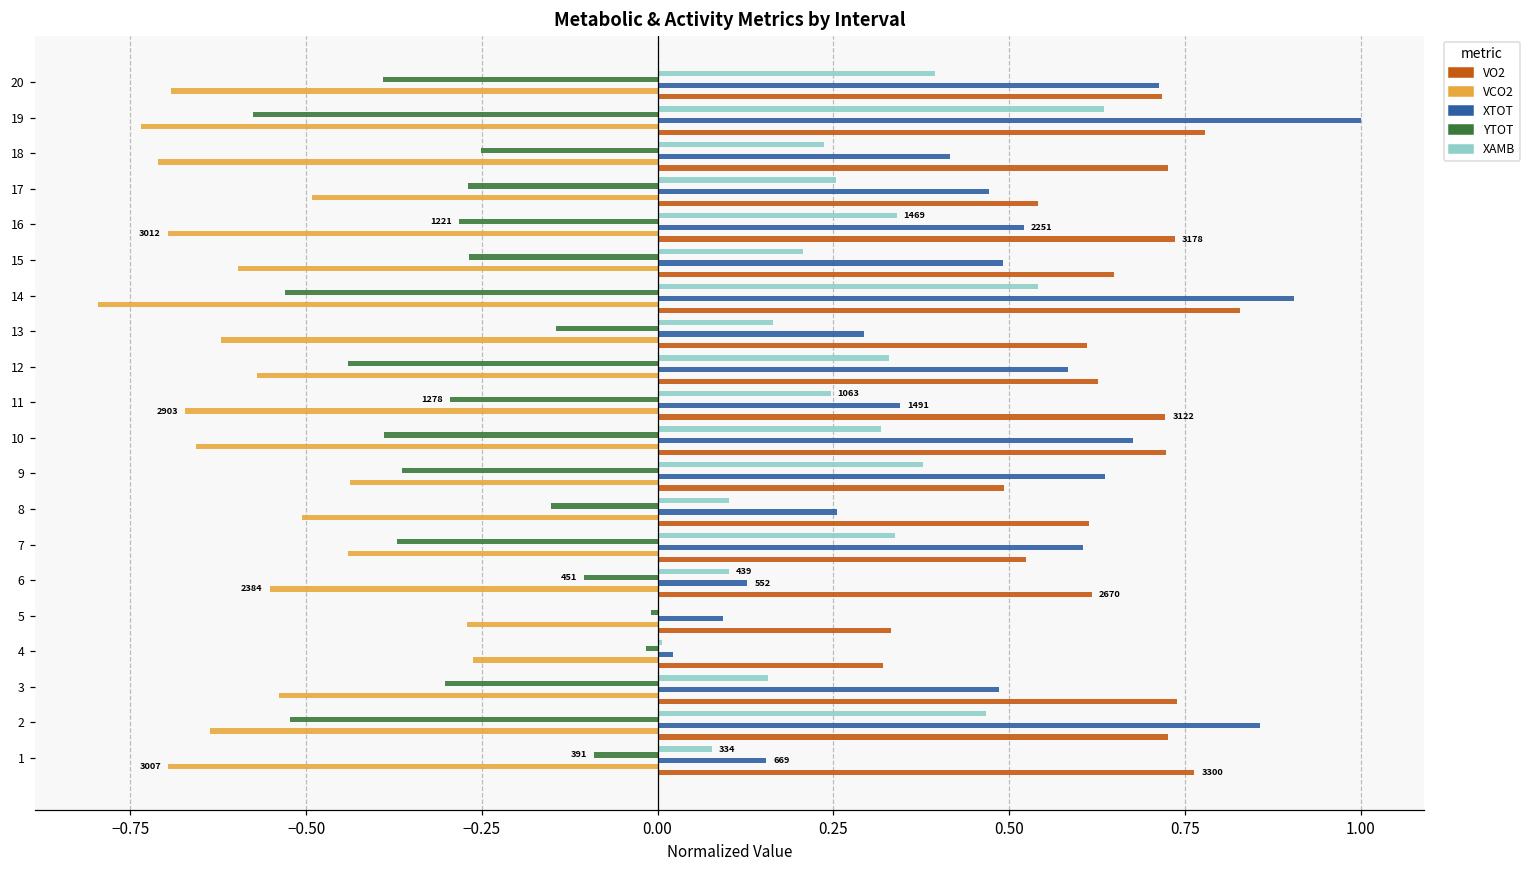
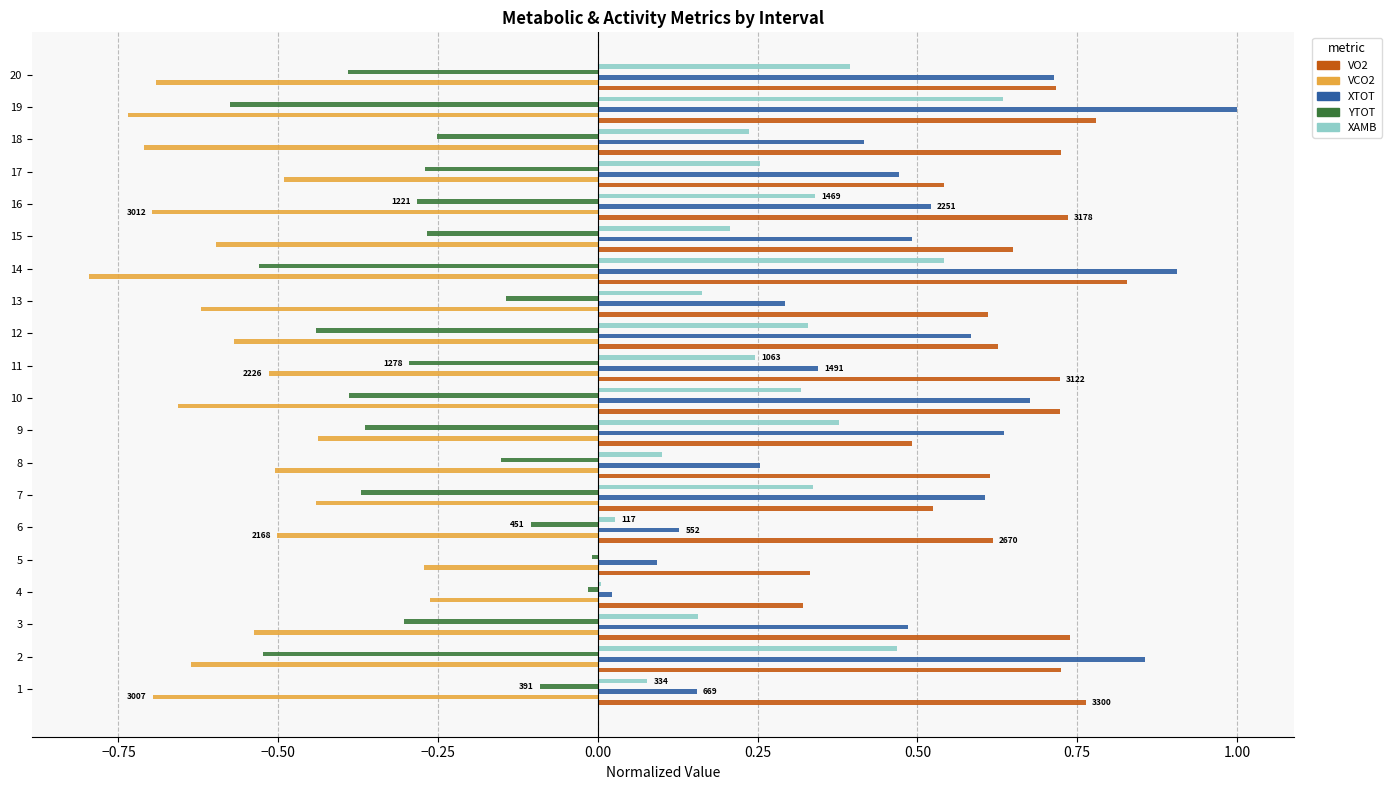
  {
    "VO2": {
      "20": 0.72,
      "19": 0.78,
      "18": 0.73,
      "17": 0.54,
      "15": 0.65,
      "14": 0.83,
      "13": 0.61,
      "12": 0.63,
      "10": 0.72,
      "9": 0.49,
      "8": 0.61,
      "7": 0.52,
      "5": 0.33,
      "4": 0.32,
      "3": 0.74,
      "2": 0.73
    },
    "VCO2": {
-     "11": 2903,
-     "6": 2384
+     "11": 2226,
+     "6": 2168
    },
    "XTOT": {
      "20": 0.71,
      "19": 1.00,
      "18": 0.42,
      "17": 0.47,
      "15": 0.49,
      "14": 0.91,
      "13": 0.29,
      "12": 0.58,
      "10": 0.68,
      "9": 0.64,
      "8": 0.25,
      "7": 0.61,
      "5": 0.09,
      "4": 0.02,
      "3": 0.49,
      "2": 0.86
    },
    "YTOT": {
      "20": -0.39,
      "19": -0.58,
      "18": -0.25,
      "17": -0.27,
      "15": -0.27,
      "14": -0.53,
      "13": -0.14,
      "12": -0.44,
      "10": -0.39,
      "9": -0.36,
      "8": -0.15,
      "7": -0.37,
      "5": -0.01,
      "4": -0.02,
      "3": -0.30,
      "2": -0.52
    },
    "XAMB": {
-     "6": 439
+     "6": 117
    }
  }
